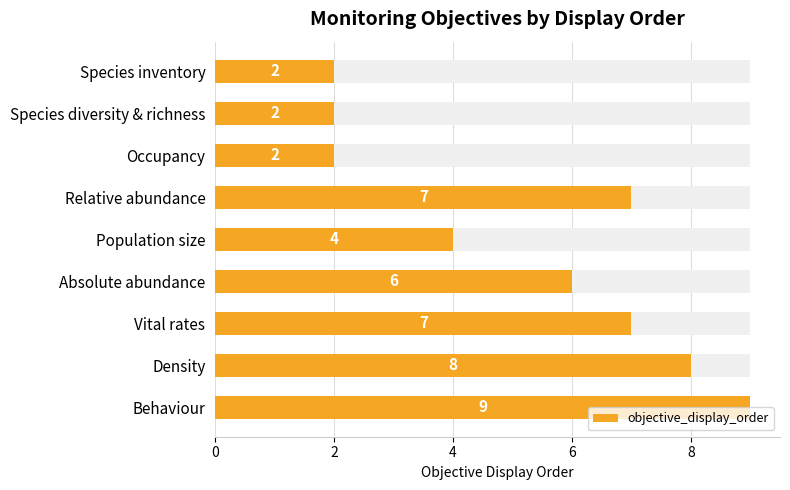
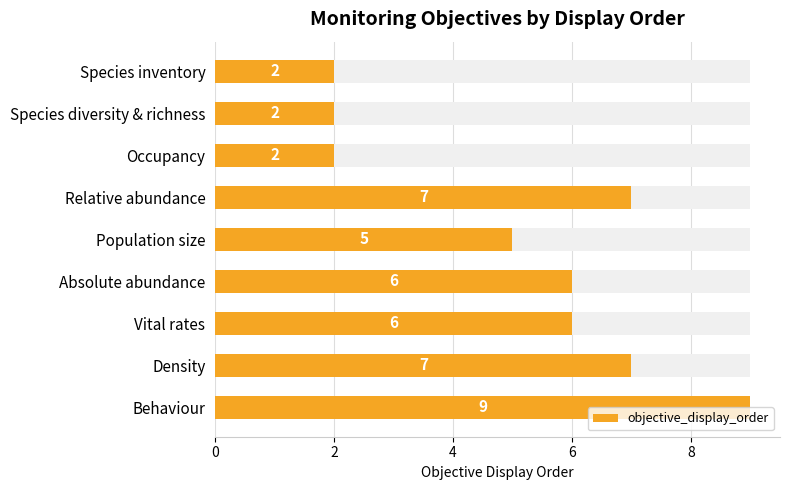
  {
    "objective_display_order": {
-     "Population size": 4,
-     "Vital rates": 7,
-     "Density": 8,
+     "Population size": 5,
+     "Vital rates": 6,
+     "Density": 7,
      "Behaviour": 9
    }
  }
